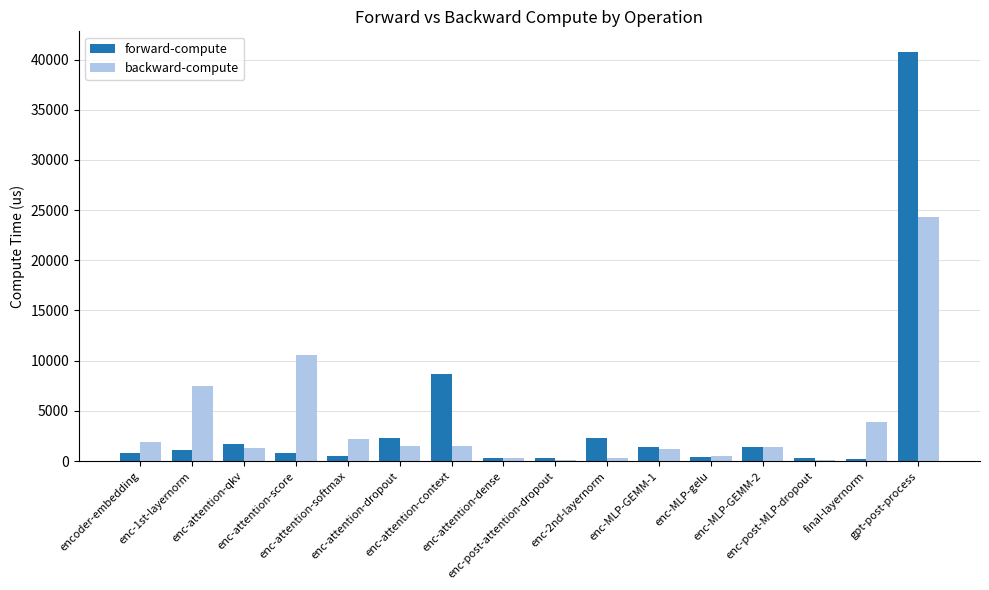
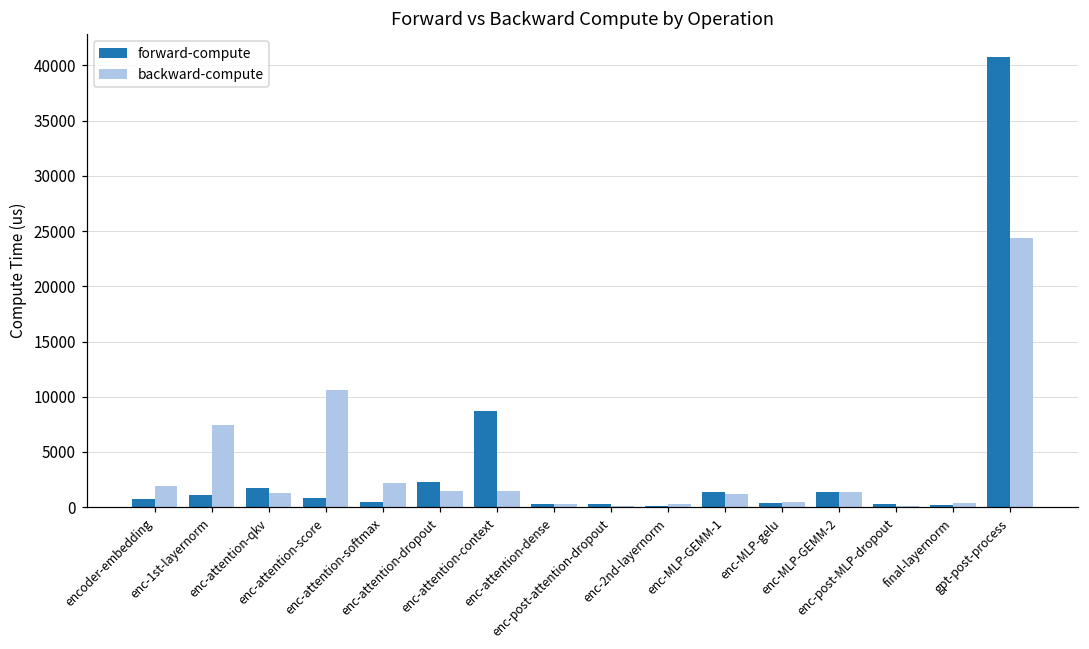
  {
    "forward-compute": {
      "encoder-embedding": 800,
      "enc-1st-layernorm": 1100,
      "enc-attention-qkv": 1700,
      "enc-attention-score": 800,
      "enc-attention-softmax": 500,
      "enc-attention-dropout": 2300,
      "enc-attention-context": 8700,
      "enc-attention-dense": 300,
      "enc-post-attention-dropout": 300,
-     "enc-2nd-layernorm": 2300,
+     "enc-2nd-layernorm": 100,
      "enc-MLP-GEMM-1": 1400,
      "enc-MLP-gelu": 400,
      "enc-MLP-GEMM-2": 1400,
      "enc-post-MLP-dropout": 300,
      "gpt-post-process": 40800
    },
    "backward-compute": {
      "encoder-embedding": 1900,
      "enc-1st-layernorm": 7400,
      "enc-attention-qkv": 1300,
      "enc-attention-score": 10600,
      "enc-attention-softmax": 2200,
      "enc-attention-dropout": 1500,
      "enc-attention-context": 1500,
      "enc-attention-dense": 300,
      "enc-2nd-layernorm": 300,
      "enc-MLP-GEMM-1": 1200,
      "enc-MLP-gelu": 500,
      "enc-MLP-GEMM-2": 1400,
-     "final-layernorm": 3900,
+     "final-layernorm": 400,
      "gpt-post-process": 24300
    }
  }
